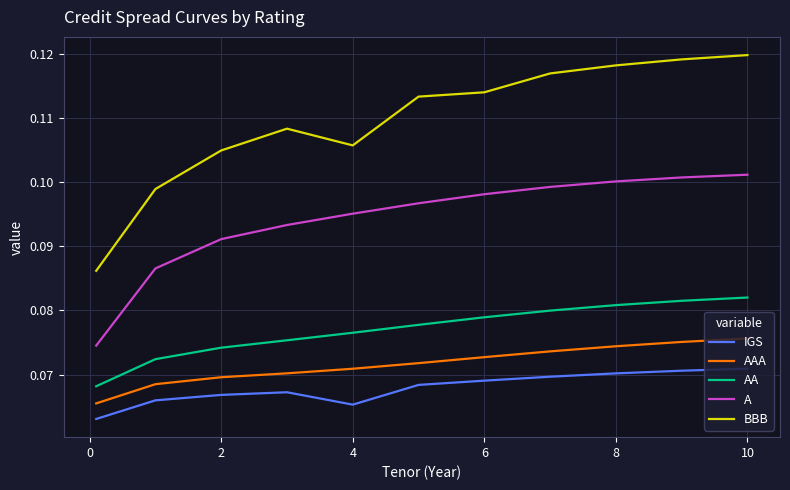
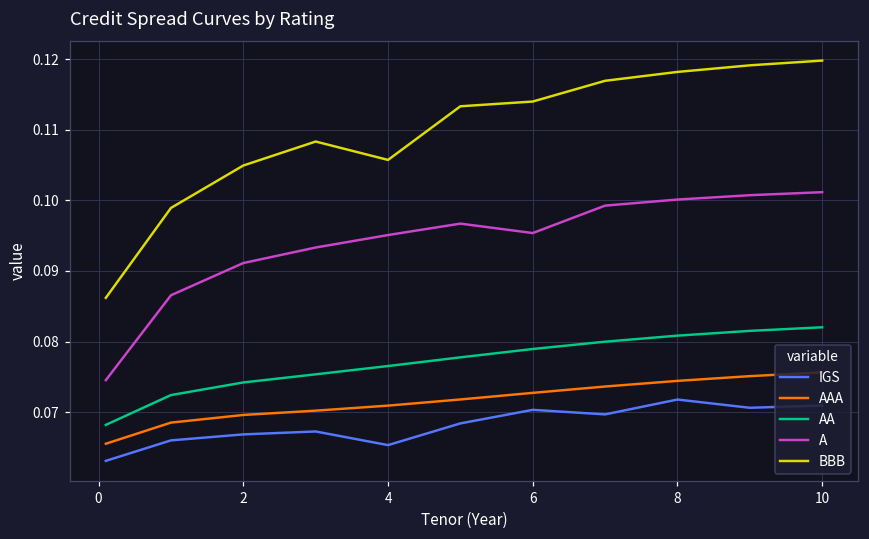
  {
    "IGS": {
      "2": 0.067,
      "4": 0.065,
-     "6": 0.069,
-     "8": 0.070
+     "6": 0.070,
+     "8": 0.072
    },
    "AAA": {
      "2": 0.070,
      "4": 0.071,
      "6": 0.073,
      "8": 0.074
    },
    "AA": {
      "2": 0.074,
      "4": 0.077,
      "6": 0.079,
      "8": 0.081,
      "10": 0.082
    },
    "A": {
      "2": 0.091,
      "4": 0.095,
-     "6": 0.098,
+     "6": 0.095,
      "8": 0.100,
      "10": 0.101
    },
    "BBB": {
      "2": 0.105,
      "4": 0.106,
      "6": 0.114,
      "8": 0.118,
      "10": 0.120
    }
  }
